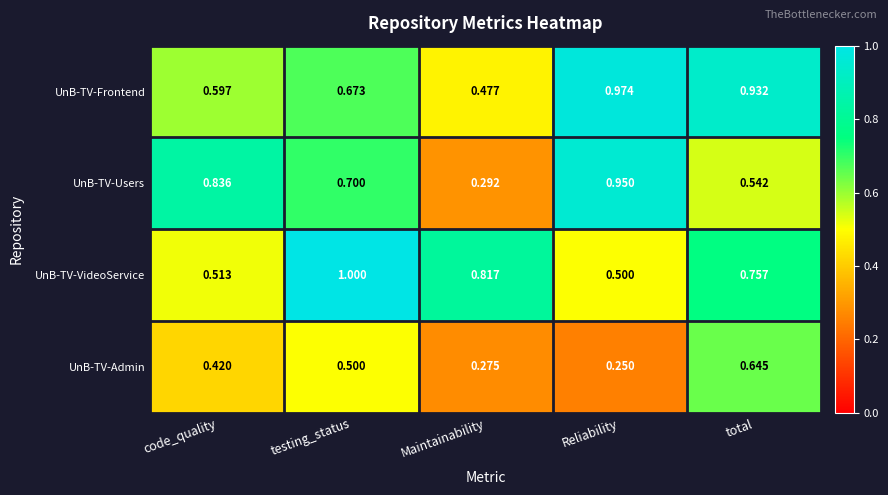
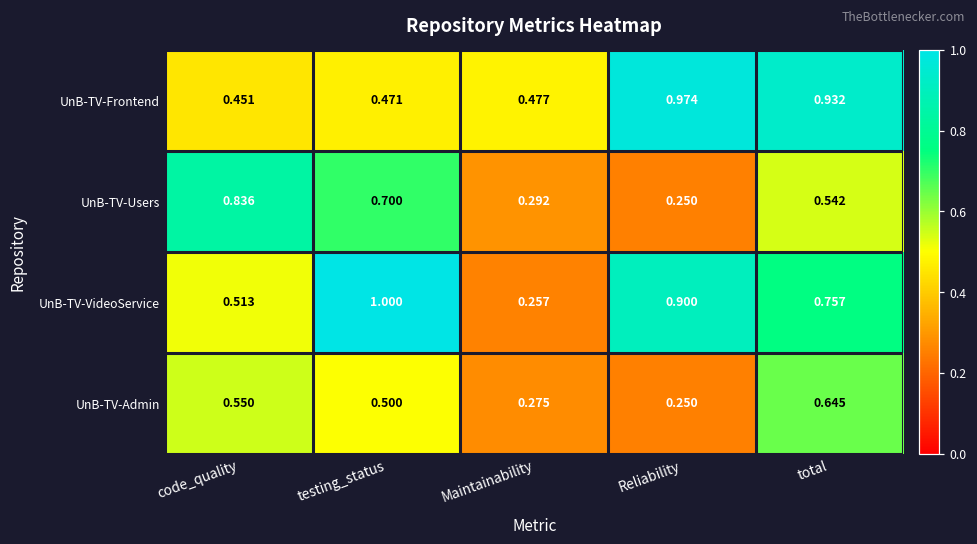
  {
    "UnB-TV-Frontend": {
-     "code_quality": 0.597,
-     "testing_status": 0.673,
+     "code_quality": 0.451,
+     "testing_status": 0.471,
      "Maintainability": 0.477,
      "Reliability": 0.974,
      "total": 0.932
    },
    "UnB-TV-Users": {
      "code_quality": 0.836,
      "testing_status": 0.700,
      "Maintainability": 0.292,
-     "Reliability": 0.950,
+     "Reliability": 0.250,
      "total": 0.542
    },
    "UnB-TV-VideoService": {
      "code_quality": 0.513,
      "testing_status": 1.000,
-     "Maintainability": 0.817,
-     "Reliability": 0.500,
+     "Maintainability": 0.257,
+     "Reliability": 0.900,
      "total": 0.757
    },
    "UnB-TV-Admin": {
-     "code_quality": 0.420,
+     "code_quality": 0.550,
      "testing_status": 0.500,
      "Maintainability": 0.275,
      "Reliability": 0.250,
      "total": 0.645
    }
  }
